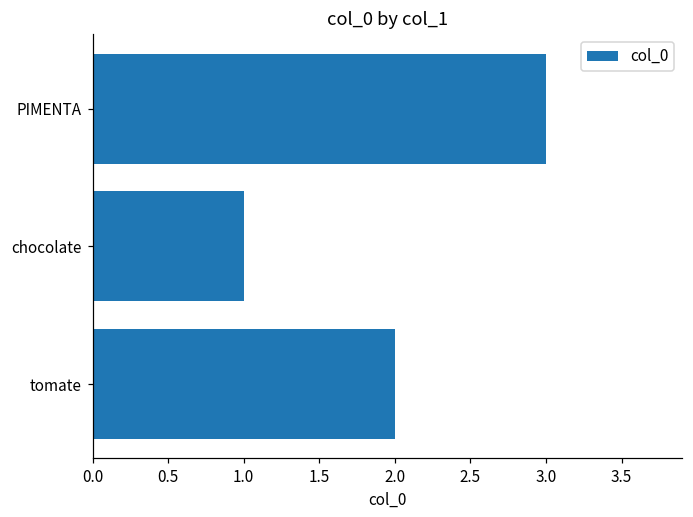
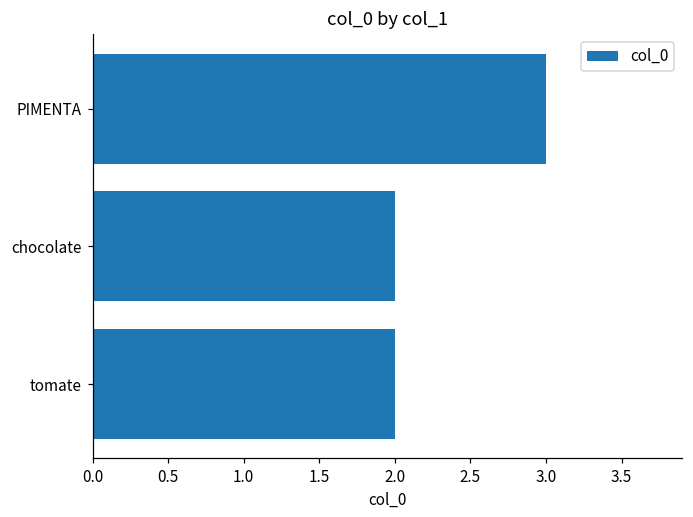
  {
    "PIMENTA": 3,
-   "chocolate": 1,
+   "chocolate": 2,
    "tomate": 2
  }
